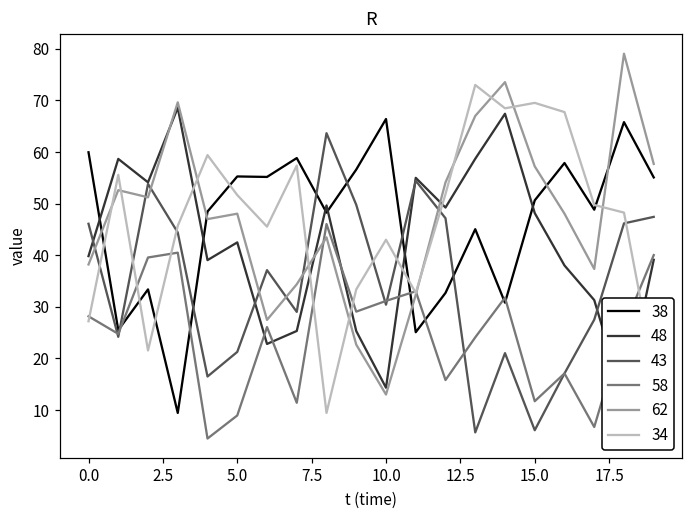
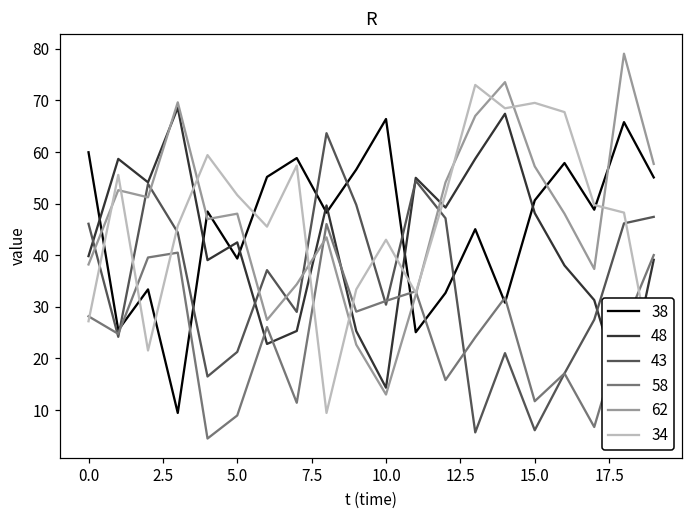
  {
    "38": {
      "0.0": 60,
-     "5.0": 55,
+     "5.0": 39,
      "10.0": 66,
      "15.0": 51
    }
  }
